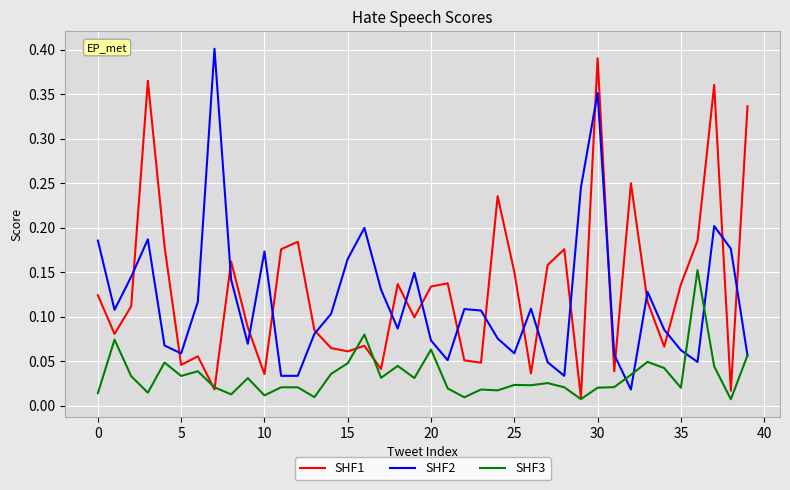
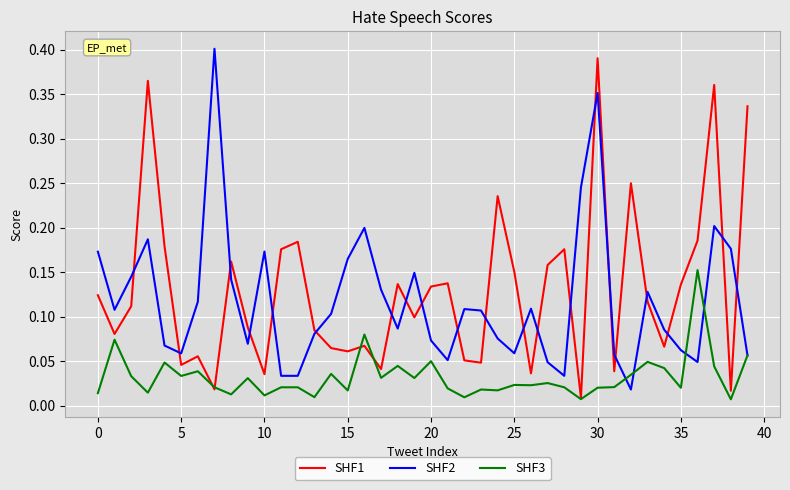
  {
    "SHF1": {
      "0": 0.12,
      "5": 0.05,
      "10": 0.04,
      "15": 0.06,
      "20": 0.13,
      "25": 0.15,
      "30": 0.39,
      "35": 0.14
    },
    "SHF2": {
-     "0": 0.19,
+     "0": 0.17,
      "5": 0.06,
      "10": 0.17,
      "15": 0.16,
      "20": 0.07,
      "25": 0.06,
      "30": 0.35,
      "35": 0.06
    },
    "SHF3": {
      "0": 0.01,
      "5": 0.03,
      "10": 0.01,
-     "15": 0.05,
-     "20": 0.06,
+     "15": 0.02,
+     "20": 0.05,
      "25": 0.02,
      "30": 0.02,
      "35": 0.02
    }
  }
